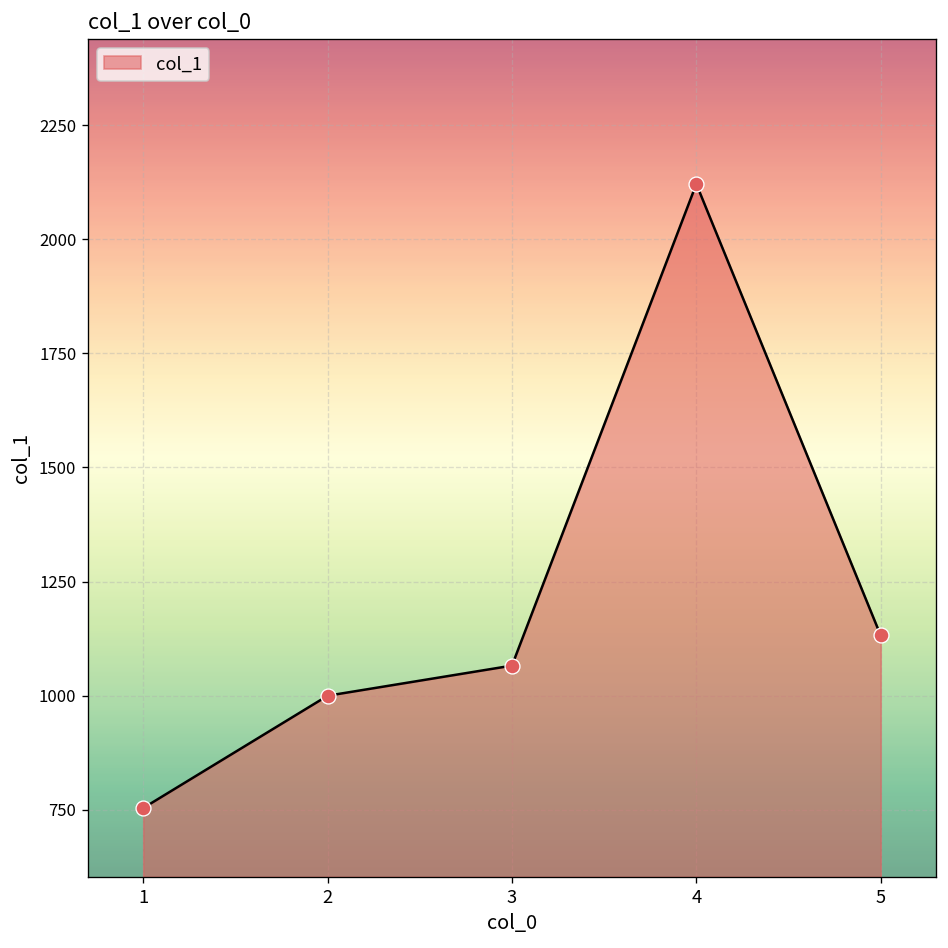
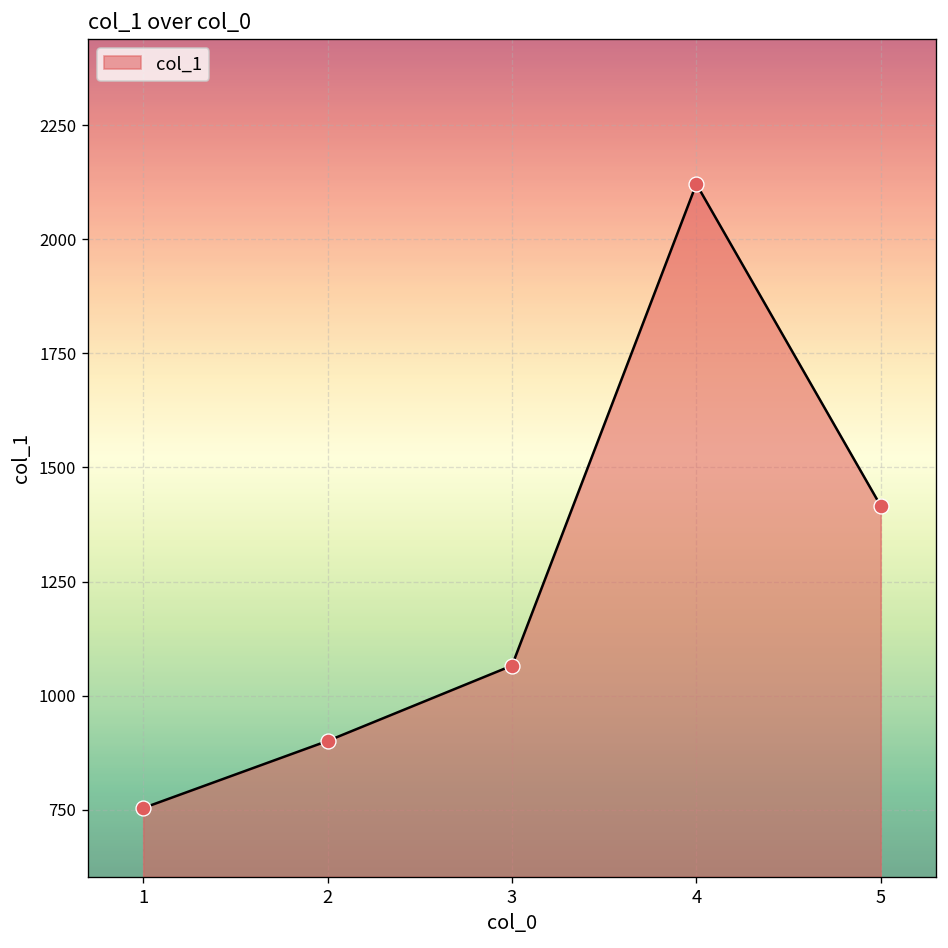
  {
    "1": 750,
-   "2": 1000,
+   "2": 900,
    "3": 1070,
    "4": 2120,
-   "5": 1130
+   "5": 1420
  }
